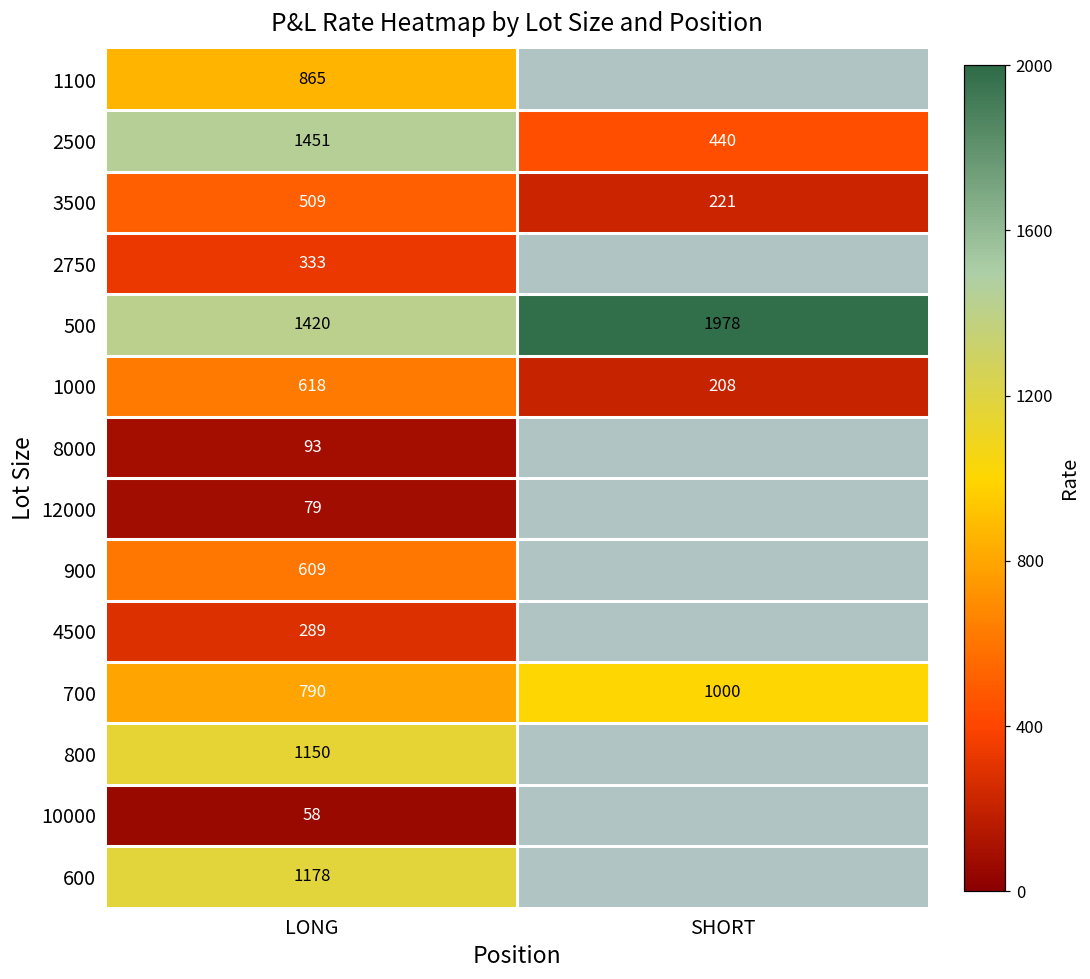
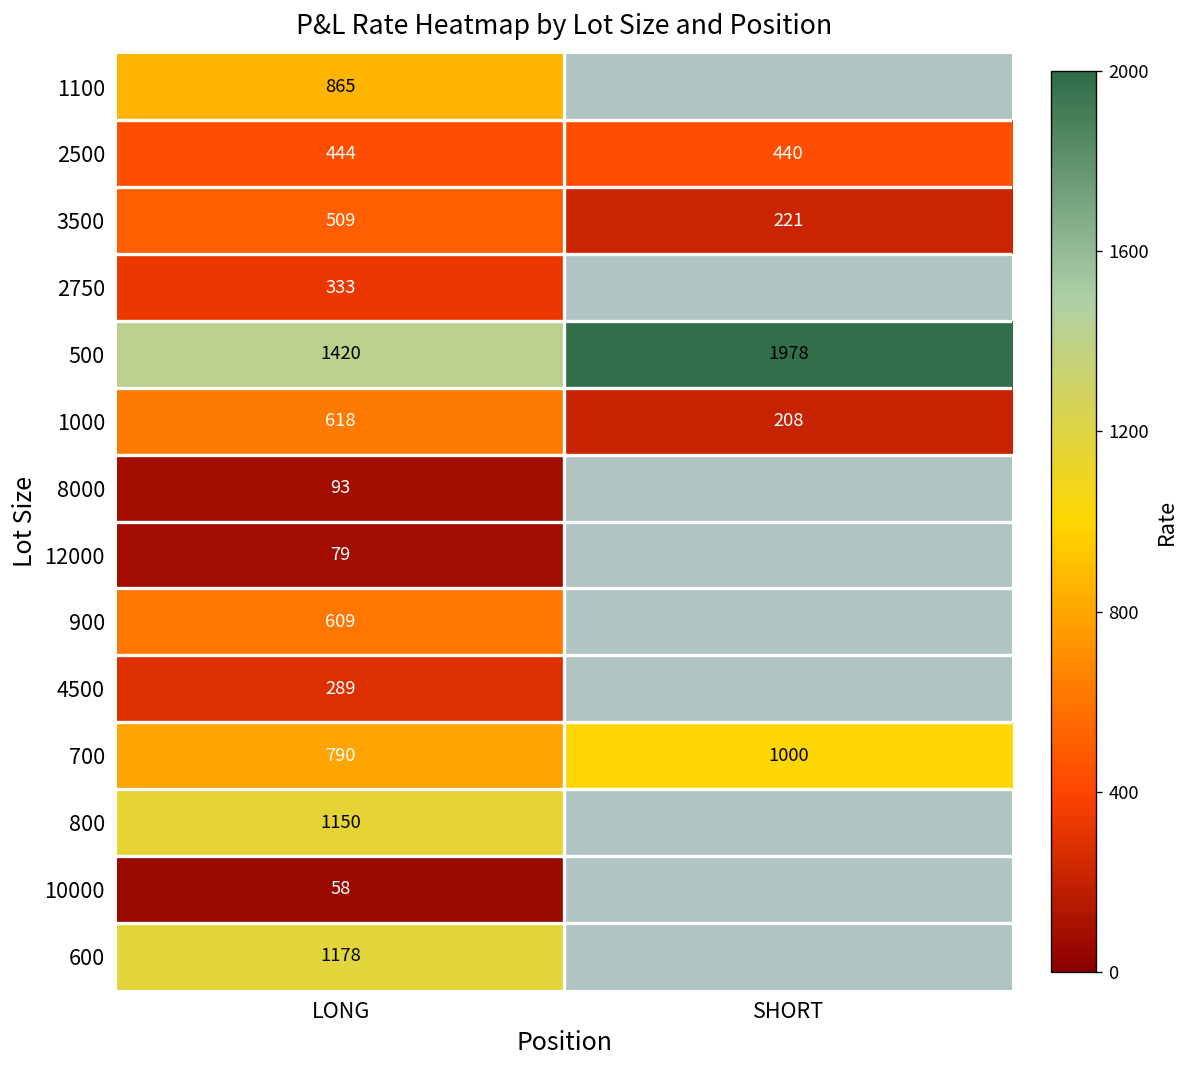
  {
    "1100": {
      "LONG": 865
    },
    "2500": {
-     "LONG": 1451,
+     "LONG": 444,
      "SHORT": 440
    },
    "3500": {
      "LONG": 509,
      "SHORT": 221
    },
    "2750": {
      "LONG": 333
    },
    "500": {
      "LONG": 1420,
      "SHORT": 1978
    },
    "1000": {
      "LONG": 618,
      "SHORT": 208
    },
    "8000": {
      "LONG": 93
    },
    "12000": {
      "LONG": 79
    },
    "900": {
      "LONG": 609
    },
    "4500": {
      "LONG": 289
    },
    "700": {
      "LONG": 790,
      "SHORT": 1000
    },
    "800": {
      "LONG": 1150
    },
    "10000": {
      "LONG": 58
    },
    "600": {
      "LONG": 1178
    }
  }
